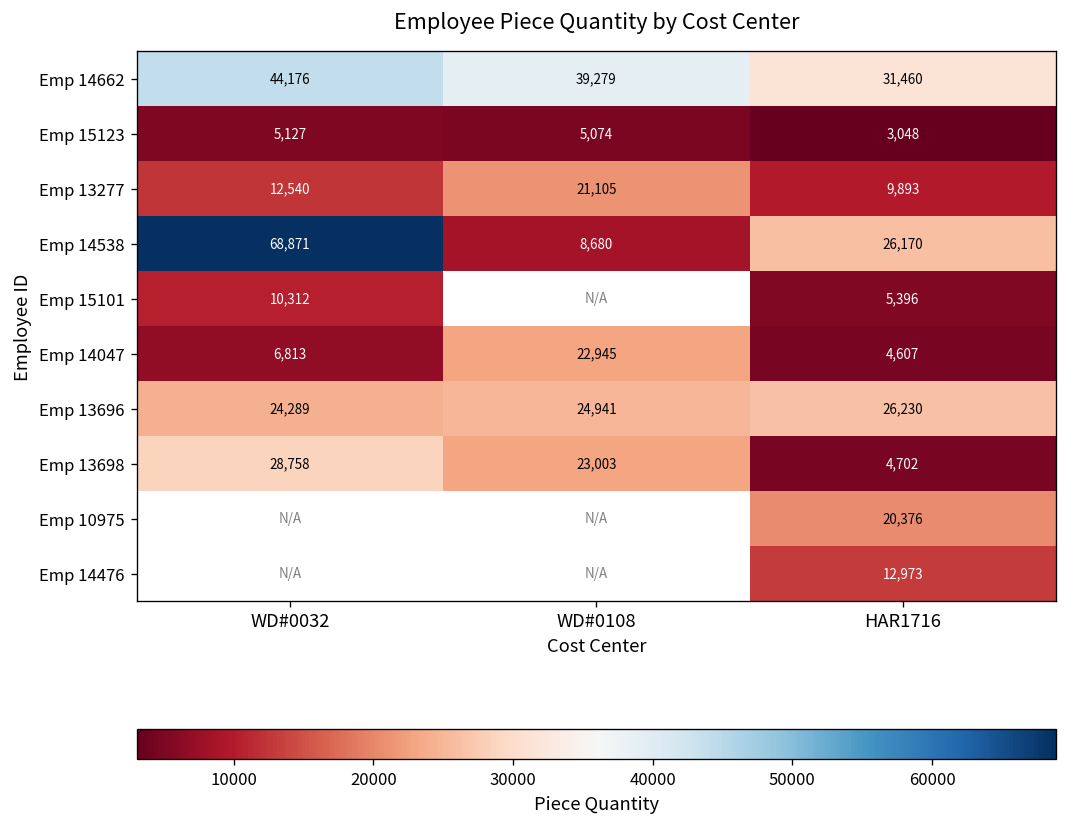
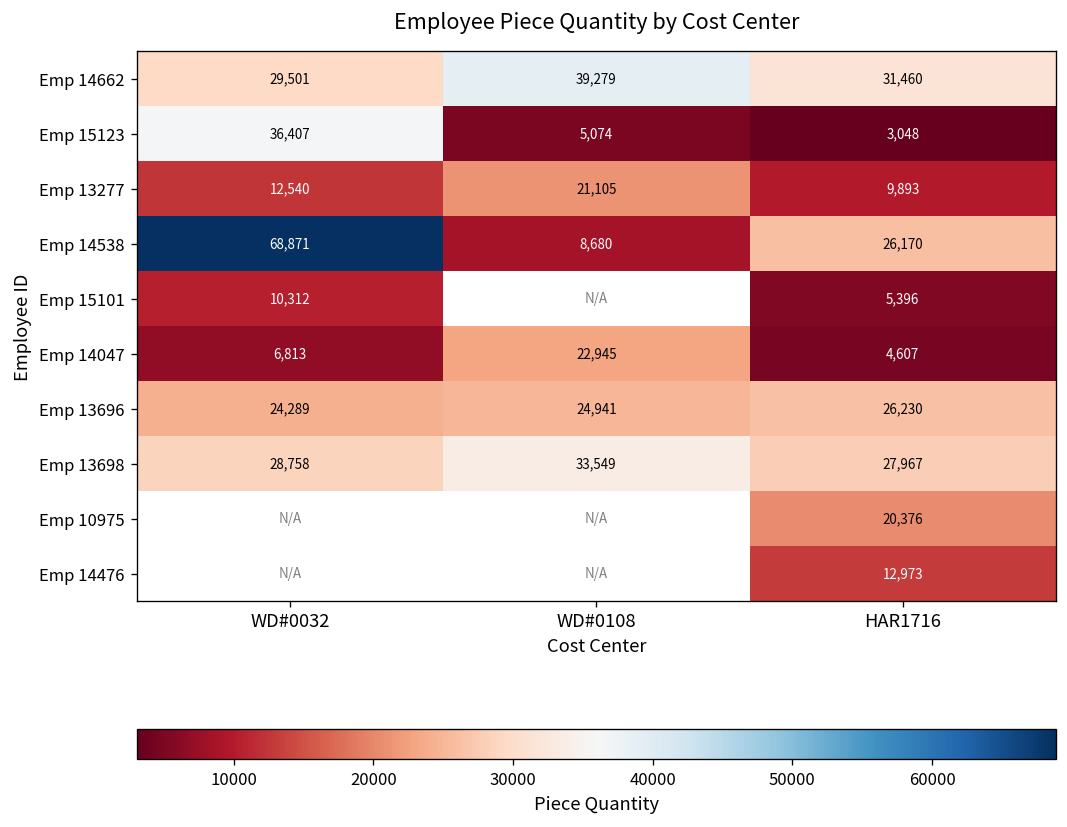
  {
    "Emp 14662": {
-     "WD#0032": "44,176",
+     "WD#0032": "29,501",
      "WD#0108": "39,279",
      "HAR1716": "31,460"
    },
    "Emp 15123": {
-     "WD#0032": "5,127",
+     "WD#0032": "36,407",
      "WD#0108": "5,074",
      "HAR1716": "3,048"
    },
    "Emp 13277": {
      "WD#0032": "12,540",
      "WD#0108": "21,105",
      "HAR1716": "9,893"
    },
    "Emp 14538": {
      "WD#0032": "68,871",
      "WD#0108": "8,680",
      "HAR1716": "26,170"
    },
    "Emp 15101": {
      "WD#0032": "10,312",
      "HAR1716": "5,396"
    },
    "Emp 14047": {
      "WD#0032": "6,813",
      "WD#0108": "22,945",
      "HAR1716": "4,607"
    },
    "Emp 13696": {
      "WD#0032": "24,289",
      "WD#0108": "24,941",
      "HAR1716": "26,230"
    },
    "Emp 13698": {
      "WD#0032": "28,758",
-     "WD#0108": "23,003",
-     "HAR1716": "4,702"
+     "WD#0108": "33,549",
+     "HAR1716": "27,967"
    },
    "Emp 10975": {
      "HAR1716": "20,376"
    },
    "Emp 14476": {
      "HAR1716": "12,973"
    }
  }
